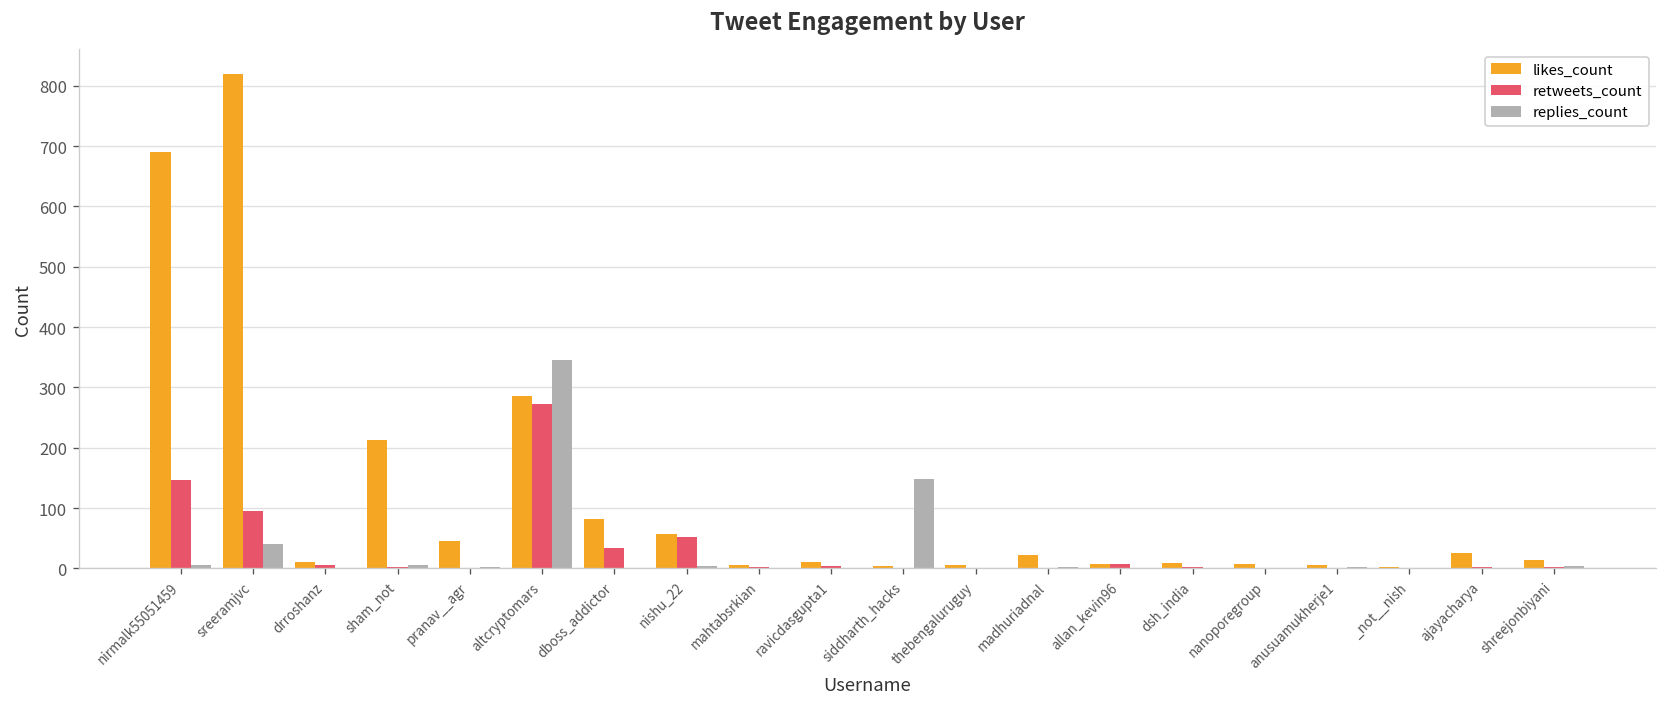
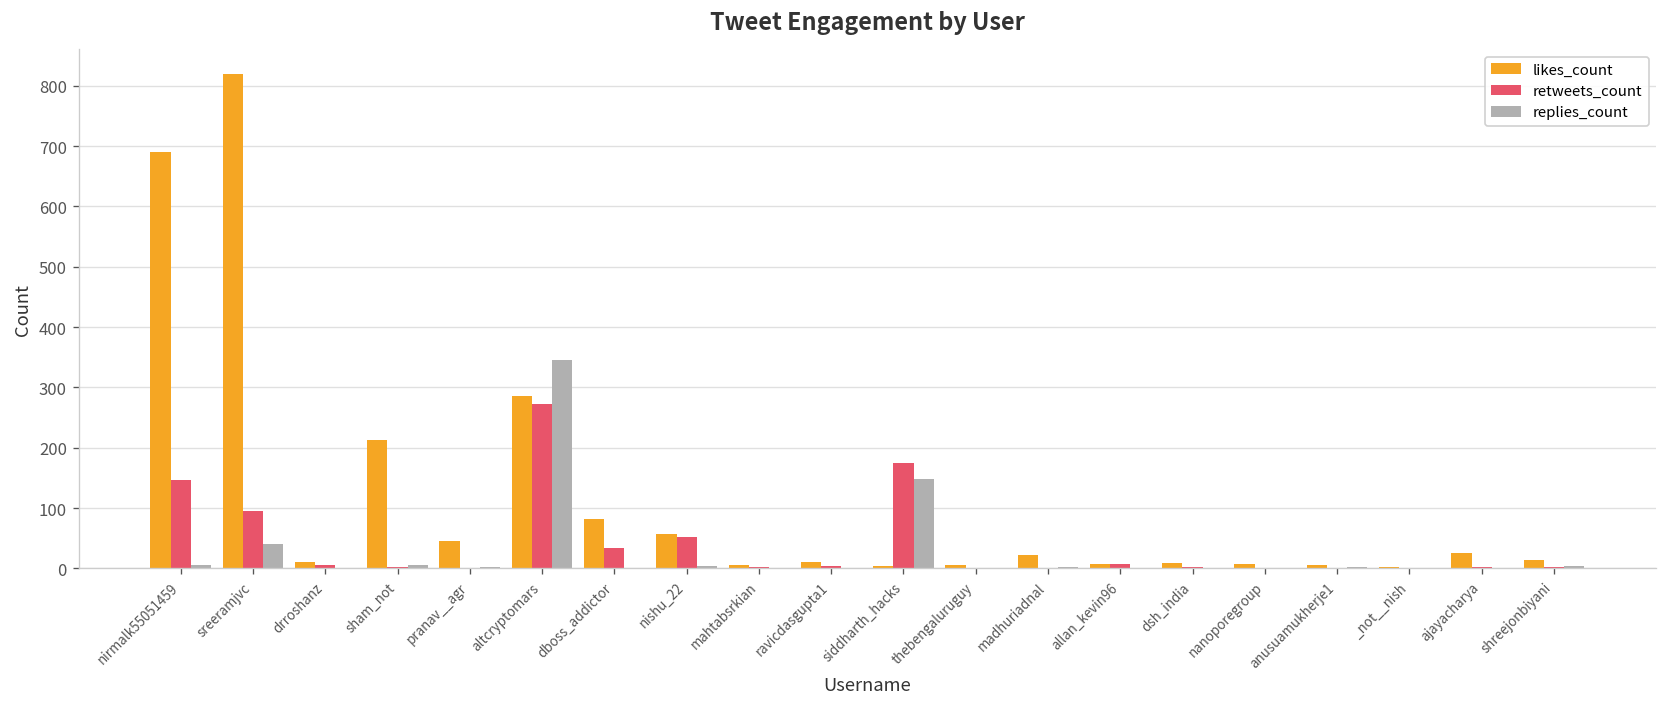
  {
    "likes_count": {
      "nirmalk55051459": 690,
      "sreeramjvc": 820,
      "drroshanz": 10,
      "sham_not": 210,
      "pranav__agr": 50,
      "altcryptomars": 290,
      "dboss_addictor": 80,
      "nishu_22": 60,
      "mahtabsrkian": 10,
      "ravicdasgupta1": 10,
      "thebengaluruguy": 10,
      "madhuriadnal": 20,
      "allan_kevin96": 10,
      "dsh_india": 10,
      "nanoporegroup": 10,
      "anusuamukherje1": 10,
      "ajayacharya": 30,
      "shreejonbiyani": 10
    },
    "retweets_count": {
      "nirmalk55051459": 150,
      "sreeramjvc": 100,
      "drroshanz": 10,
      "altcryptomars": 270,
      "dboss_addictor": 30,
      "nishu_22": 50,
-     "siddharth_hacks": 0,
+     "siddharth_hacks": 180,
      "thebengaluruguy": 0,
      "allan_kevin96": 10,
      "_not__nish": 0
    },
    "replies_count": {
      "nirmalk55051459": 10,
      "sreeramjvc": 40,
      "drroshanz": 0,
      "sham_not": 10,
      "altcryptomars": 350,
      "dboss_addictor": 0,
      "mahtabsrkian": 0,
      "siddharth_hacks": 150,
      "dsh_india": 0,
      "nanoporegroup": 0,
      "_not__nish": 0
    }
  }
